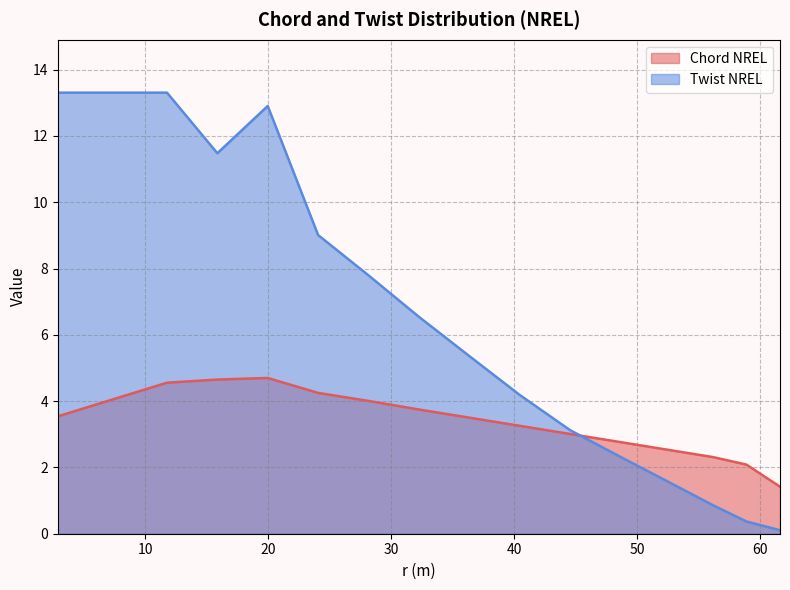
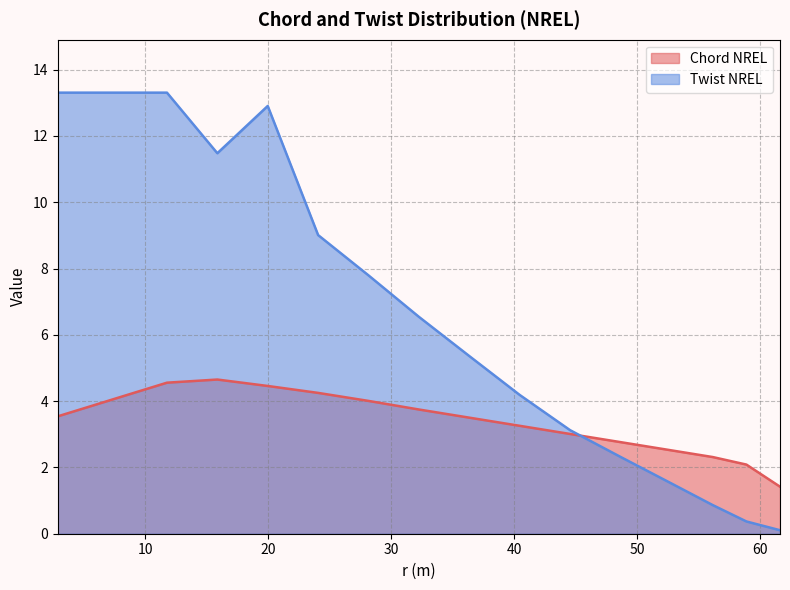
  {
    "Chord NREL": {
-     "20": 4.7
+     "20": 4.5
    },
    "Twist NREL": {
      "20": 12.9
    }
  }
